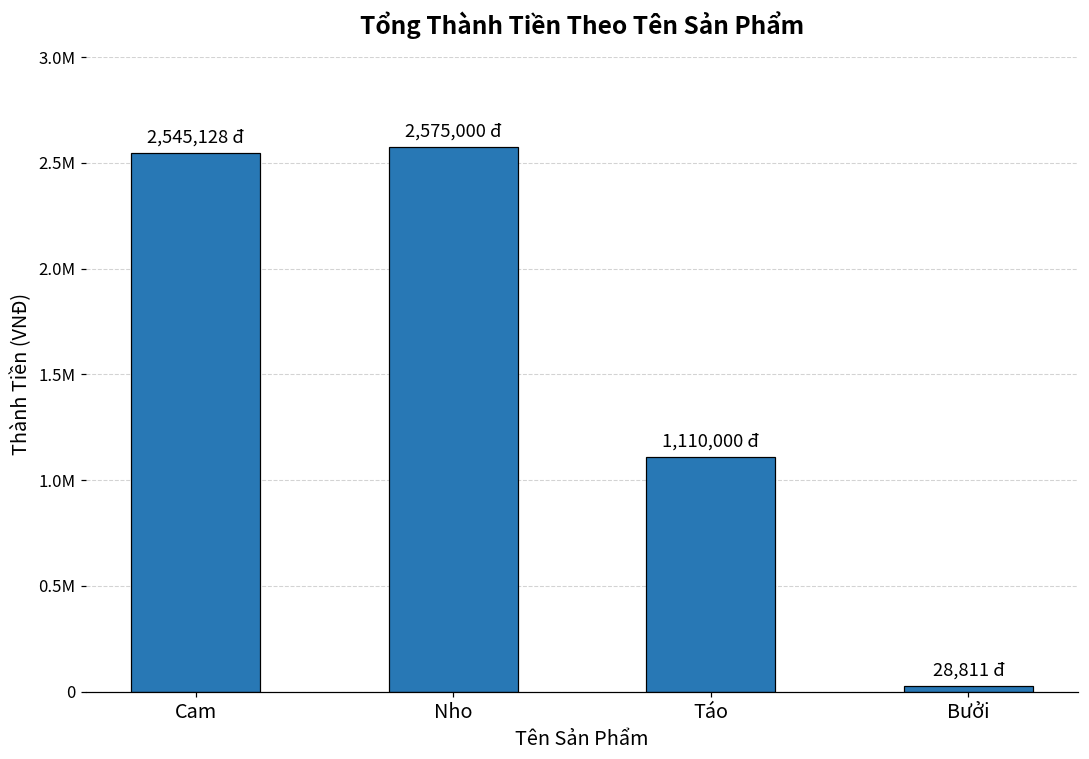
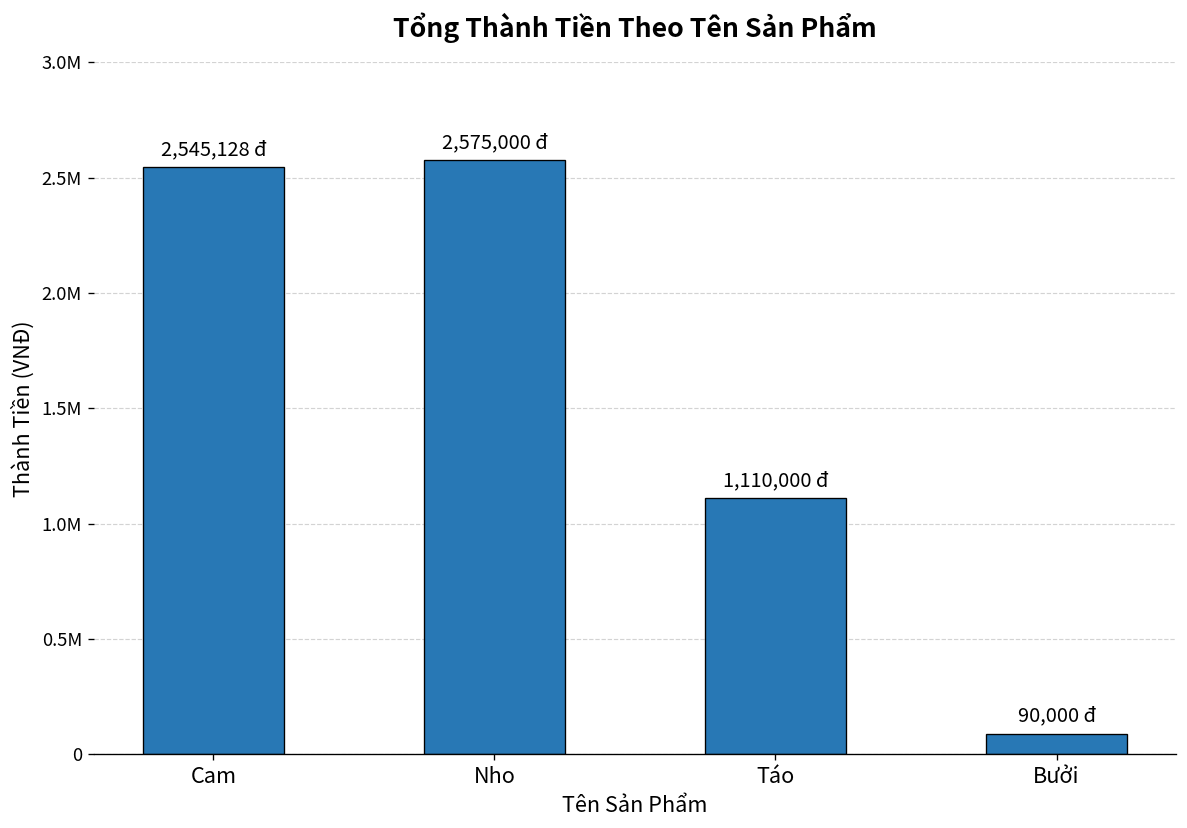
  {
    "Cam": "2,545,128",
    "Nho": "2,575,000",
    "Táo": "1,110,000",
-   "Bưởi": "28,811"
+   "Bưởi": "90,000"
  }
